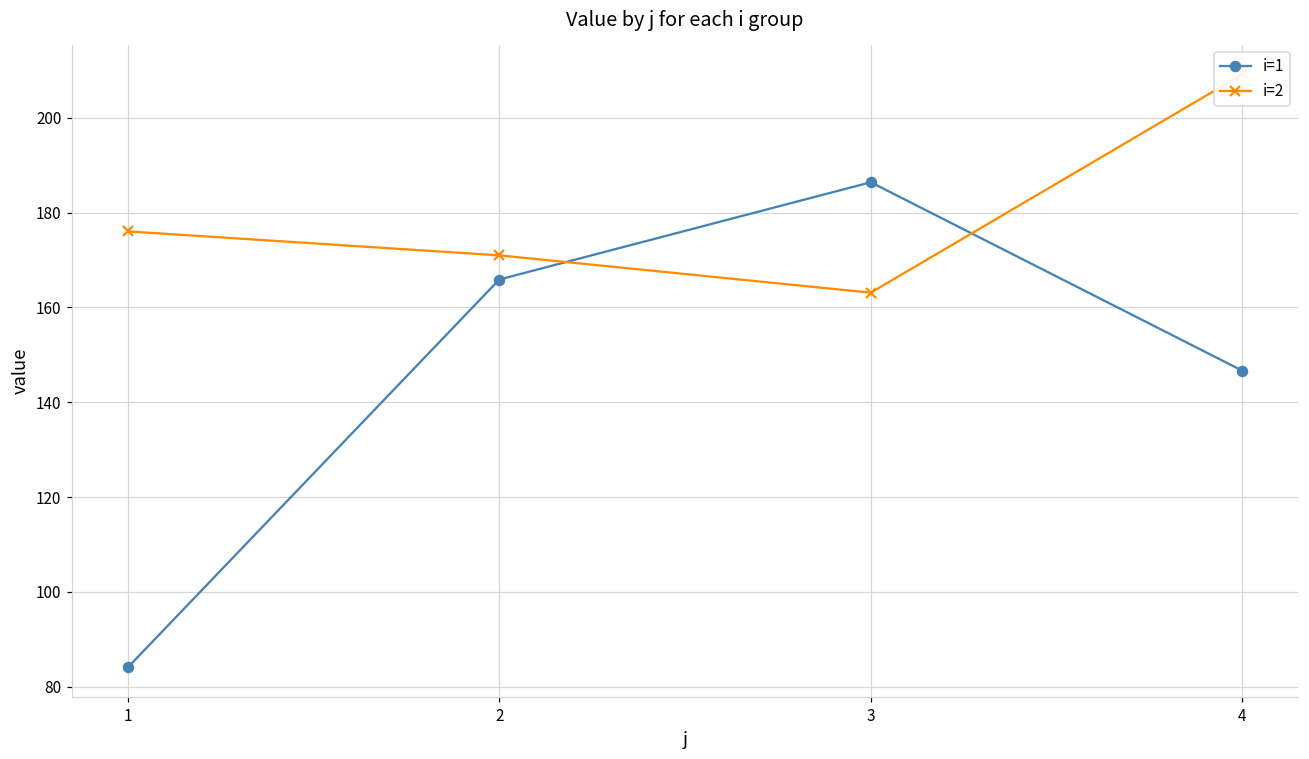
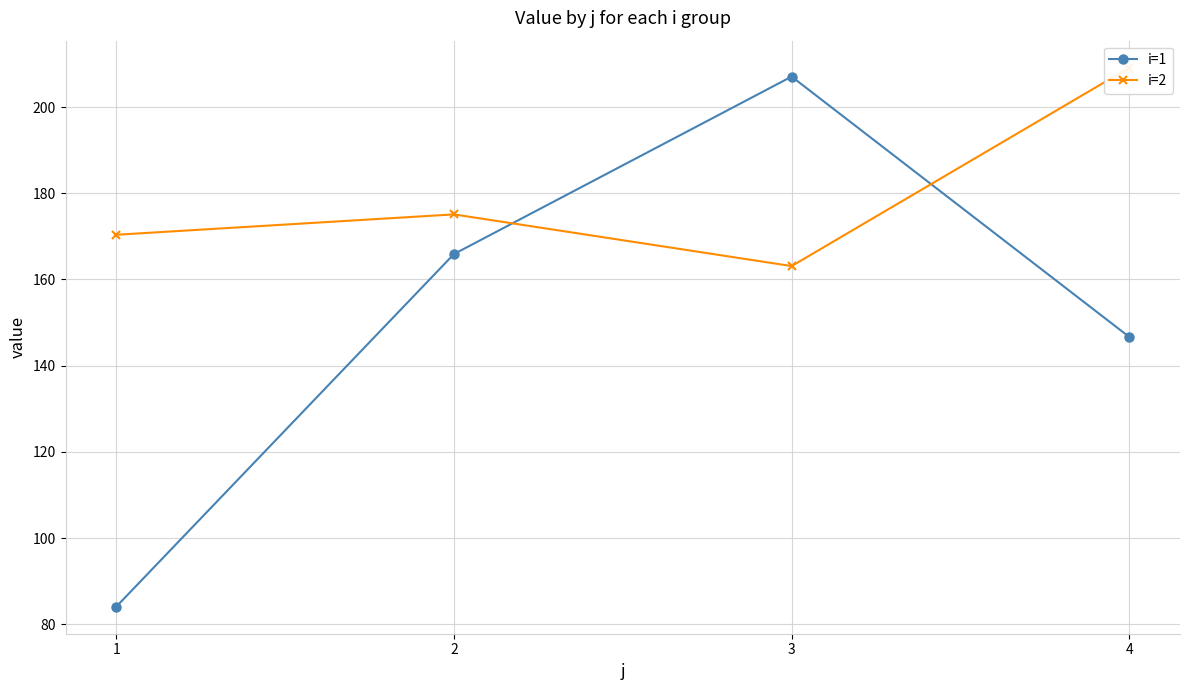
  {
    "i=1": {
      "1": 84,
      "2": 166,
-     "3": 186,
+     "3": 207,
      "4": 147
    },
    "i=2": {
-     "1": 176,
-     "2": 171,
+     "1": 170,
+     "2": 175,
      "3": 163
    }
  }
